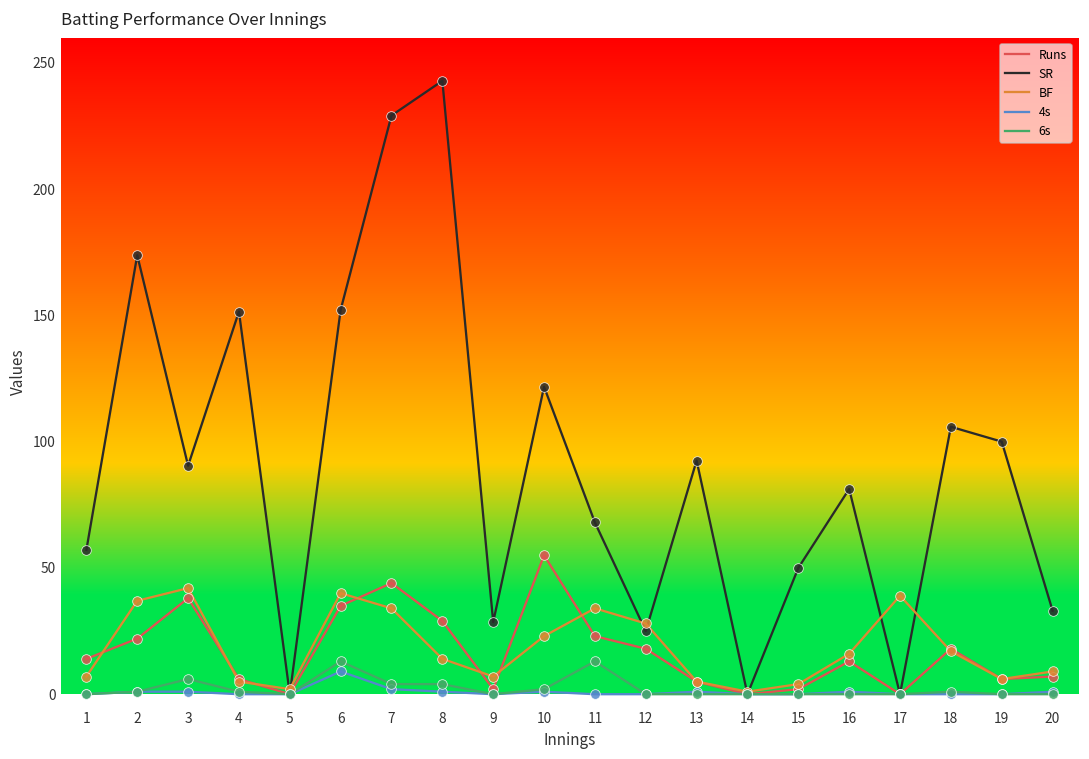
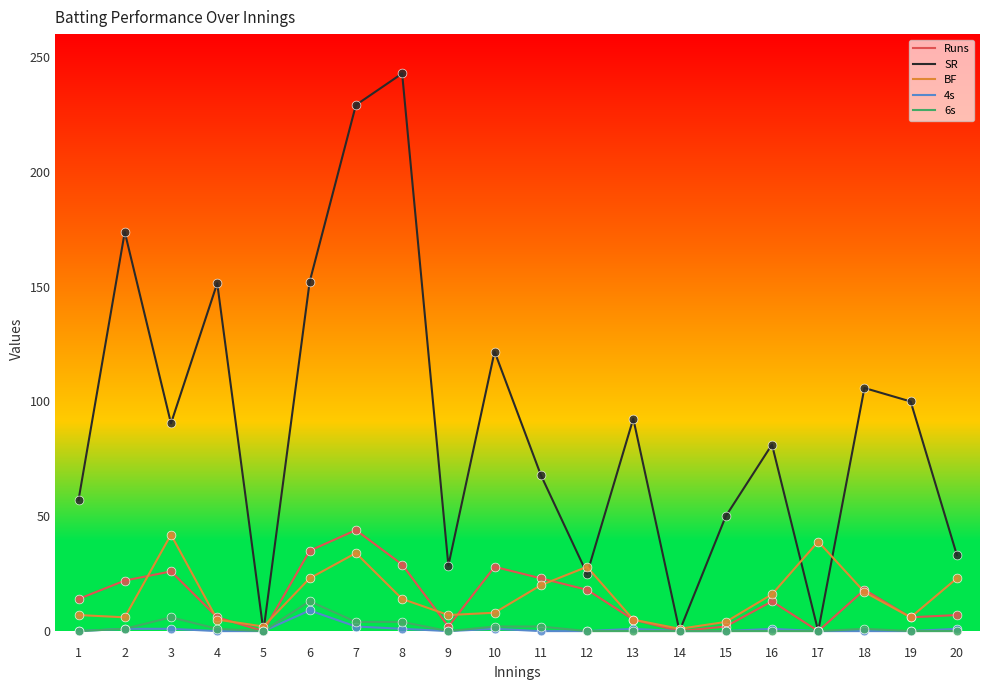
  {
    "Runs": {
      "1": 14,
      "2": 22,
-     "3": 38,
+     "3": 26,
      "6": 35,
      "7": 44,
      "8": 29,
      "9": 2,
-     "10": 55,
+     "10": 28,
      "11": 23,
      "12": 18,
      "15": 2,
      "16": 13,
      "20": 7
    },
    "SR": {
      "1": 57,
      "2": 174,
      "3": 90,
      "4": 152,
      "6": 152,
      "7": 229,
      "8": 243,
      "9": 29,
      "10": 122,
      "11": 68,
      "12": 25,
      "13": 93,
      "15": 50,
      "16": 81,
      "18": 106,
      "19": 100,
      "20": 33
    },
    "BF": {
      "1": 7,
-     "2": 37,
+     "2": 6,
      "3": 42,
      "5": 2,
-     "6": 40,
+     "6": 23,
      "7": 34,
      "8": 14,
      "9": 7,
-     "10": 23,
-     "11": 34,
+     "10": 8,
+     "11": 20,
      "12": 28,
      "15": 4,
      "16": 16,
      "17": 39,
-     "20": 9
+     "20": 23
    },
    "4s": {
      "3": 1,
      "6": 9,
      "7": 2,
      "8": 1,
      "11": 0
    },
    "6s": {
      "3": 6,
      "6": 13,
      "7": 4,
      "8": 4,
-     "11": 13
+     "11": 2
    }
  }
